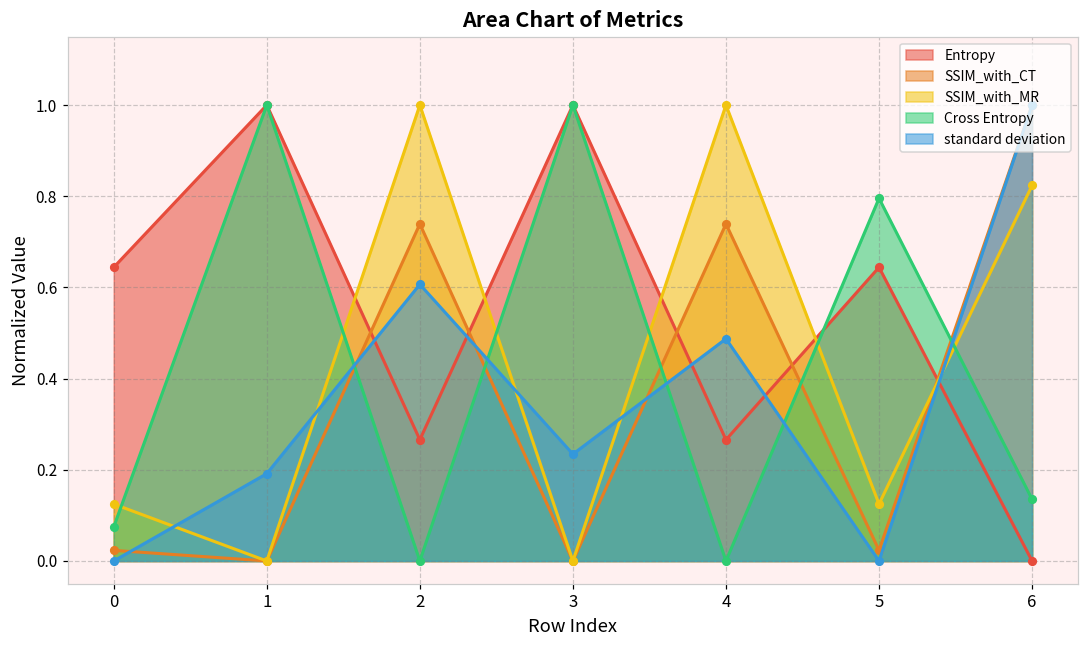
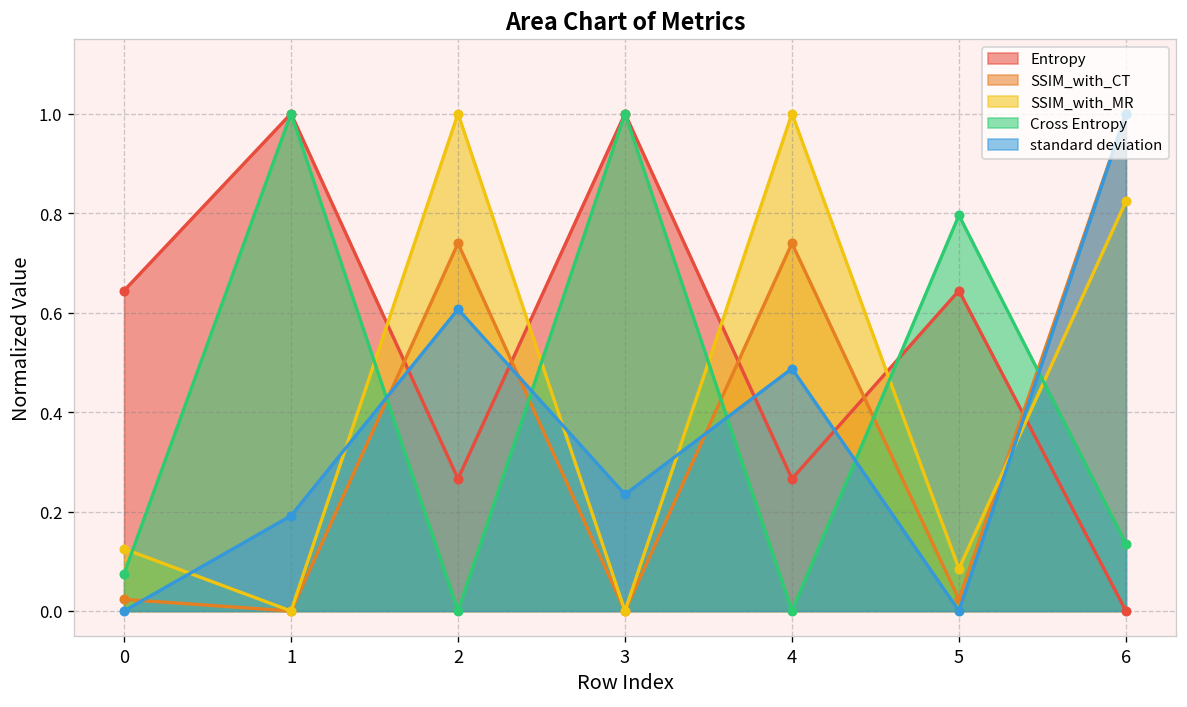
  {
    "SSIM_with_MR": {
      "0": 0.12,
      "2": 1.00,
      "4": 1.00,
-     "5": 0.12,
+     "5": 0.08,
      "6": 0.82
    },
    "Cross Entropy": {
      "0": 0.07,
      "2": 0.00,
      "4": 0.00,
      "5": 0.80,
      "6": 0.14
    },
    "standard deviation": {
      "0": 0.00,
      "1": 0.19,
      "2": 0.61,
      "3": 0.23,
      "4": 0.49,
      "5": 0.00
    }
  }
